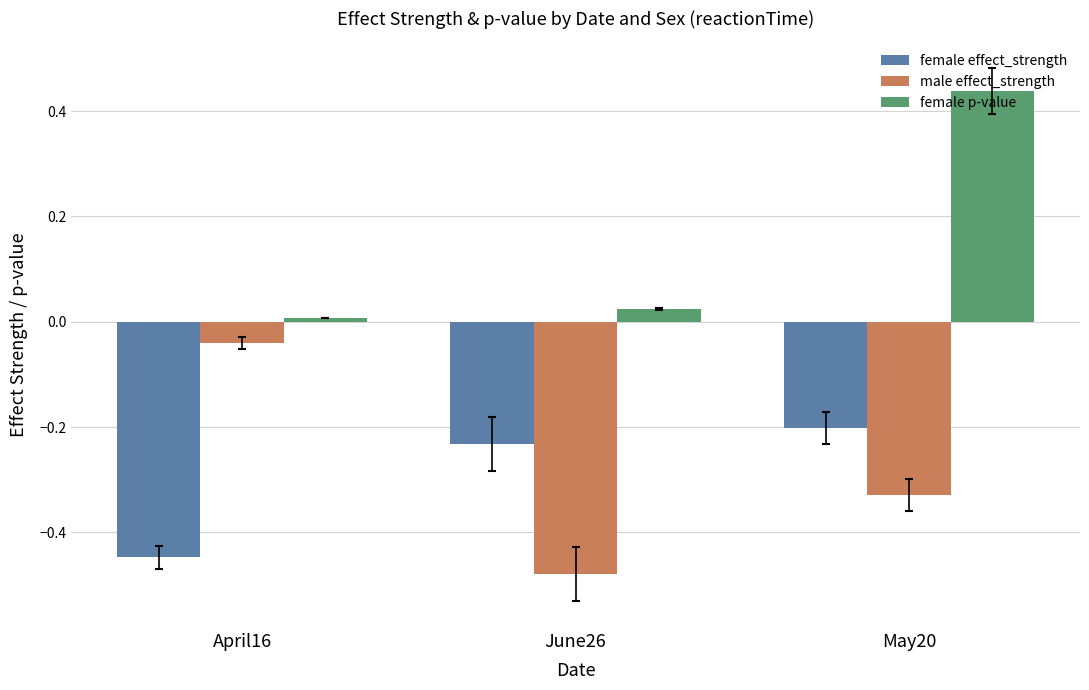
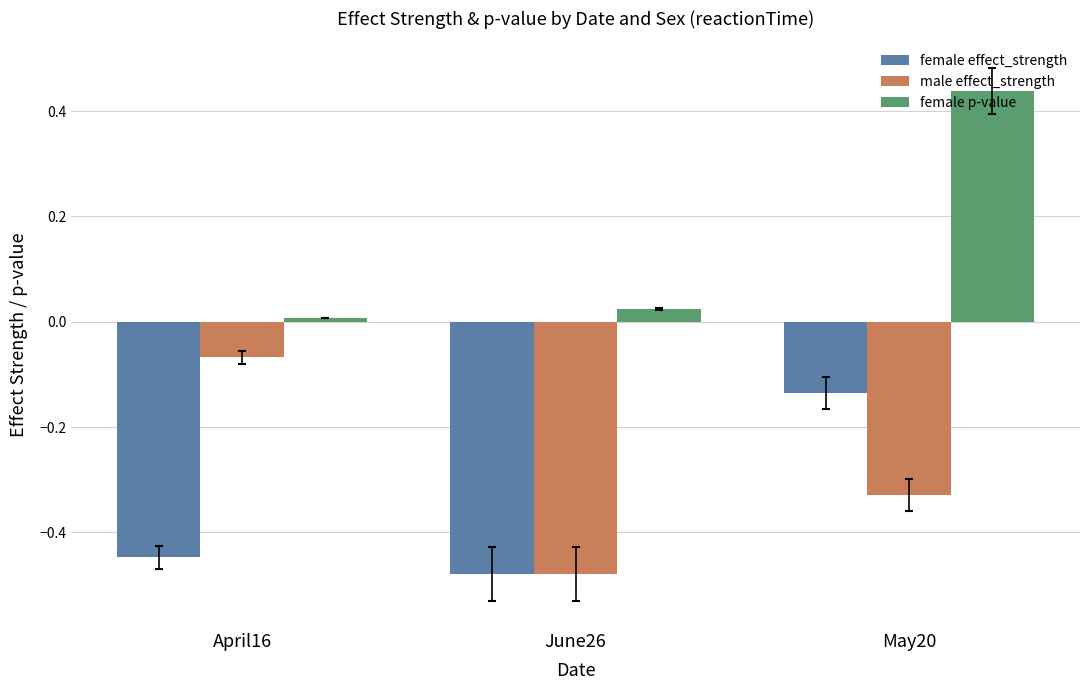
  {
    "female effect_strength": {
      "April16": -0.45,
-     "June26": -0.23,
-     "May20": -0.20
+     "June26": -0.48,
+     "May20": -0.14
    },
    "male effect_strength": {
-     "April16": -0.04,
+     "April16": -0.07,
      "June26": -0.48,
      "May20": -0.33
    },
    "female p-value": {
      "April16": 0.01,
      "June26": 0.02,
      "May20": 0.44
    }
  }
